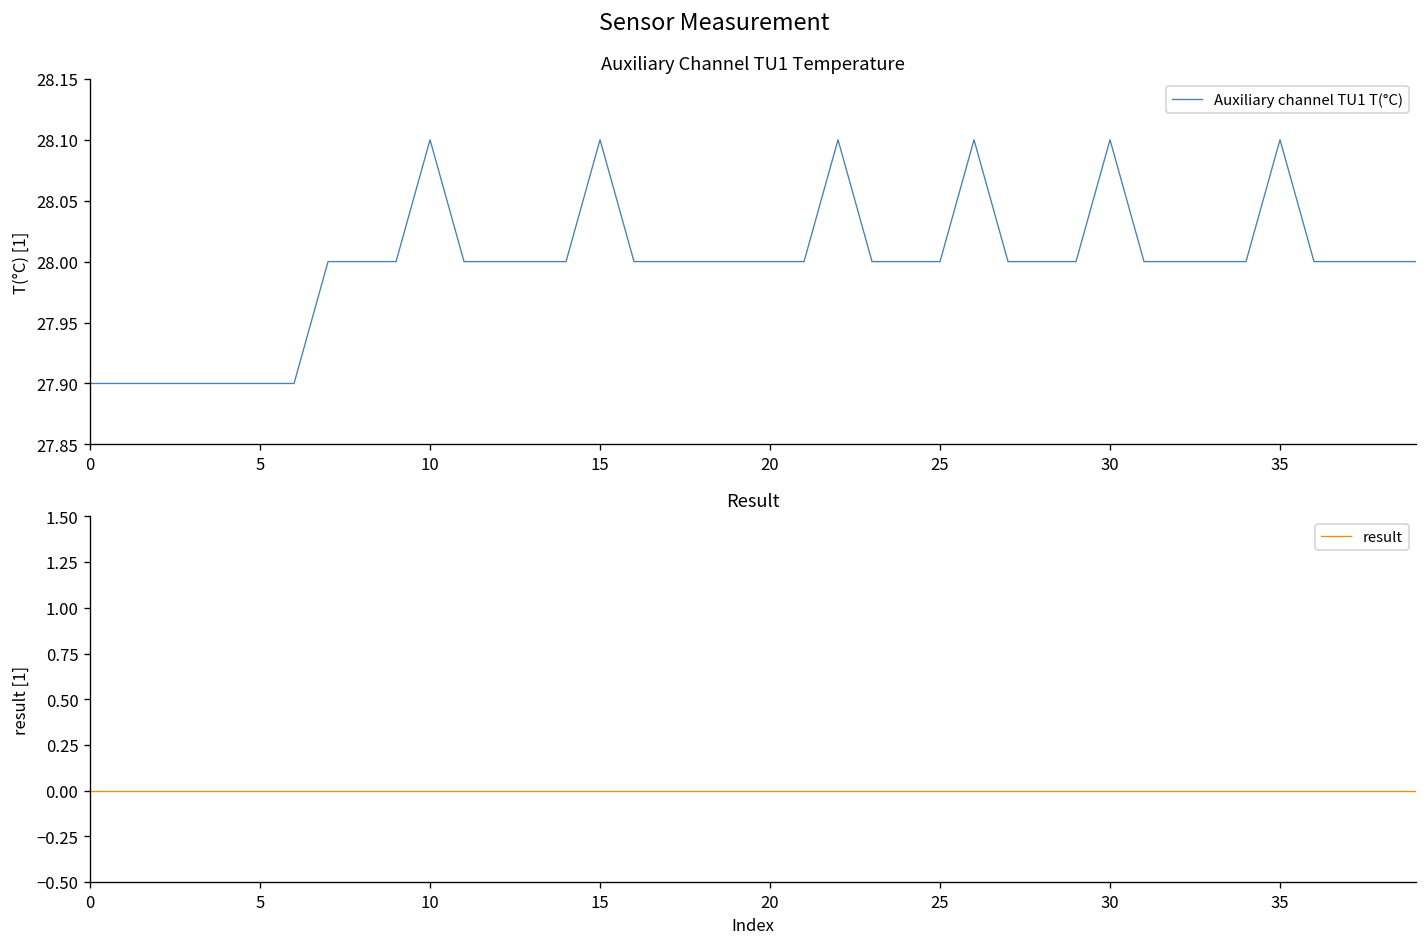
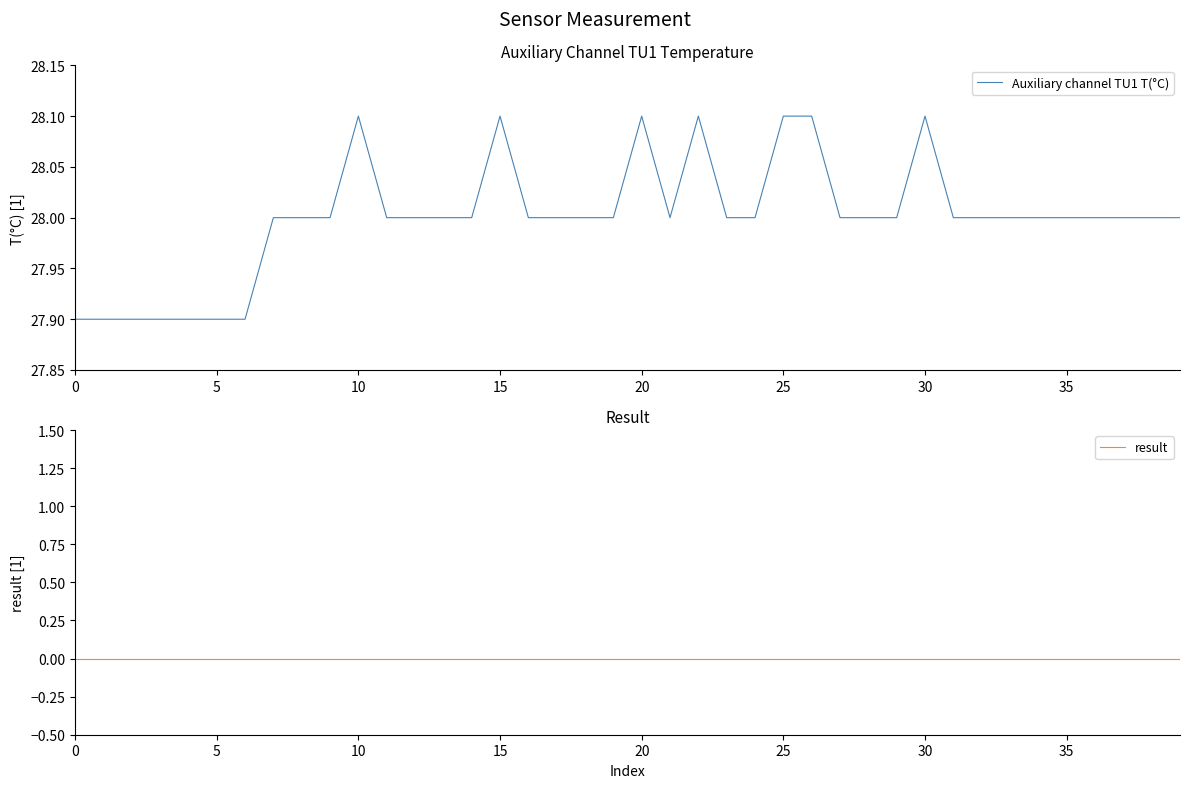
  {
    "Auxiliary Channel TU1 Temperature": {
      "0": 27.9,
      "5": 27.9,
      "10": 28.1,
      "15": 28.1,
-     "20": 28.0,
-     "25": 28.0,
+     "20": 28.1,
+     "25": 28.1,
      "30": 28.1,
-     "35": 28.1
+     "35": 28.0
    },
    "Result": {
      "0": 0.00,
      "5": 0.00,
      "10": 0.00,
      "15": 0.00,
      "20": 0.00,
      "25": 0.00,
      "30": 0.00,
      "35": 0.00
    }
  }
